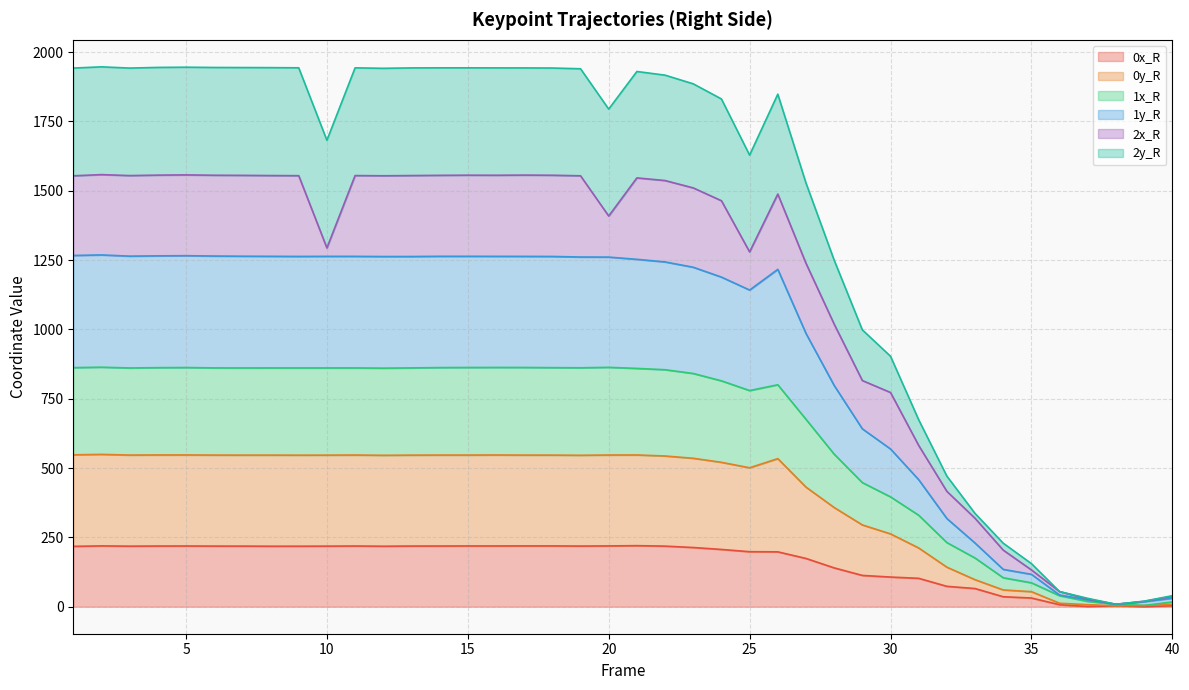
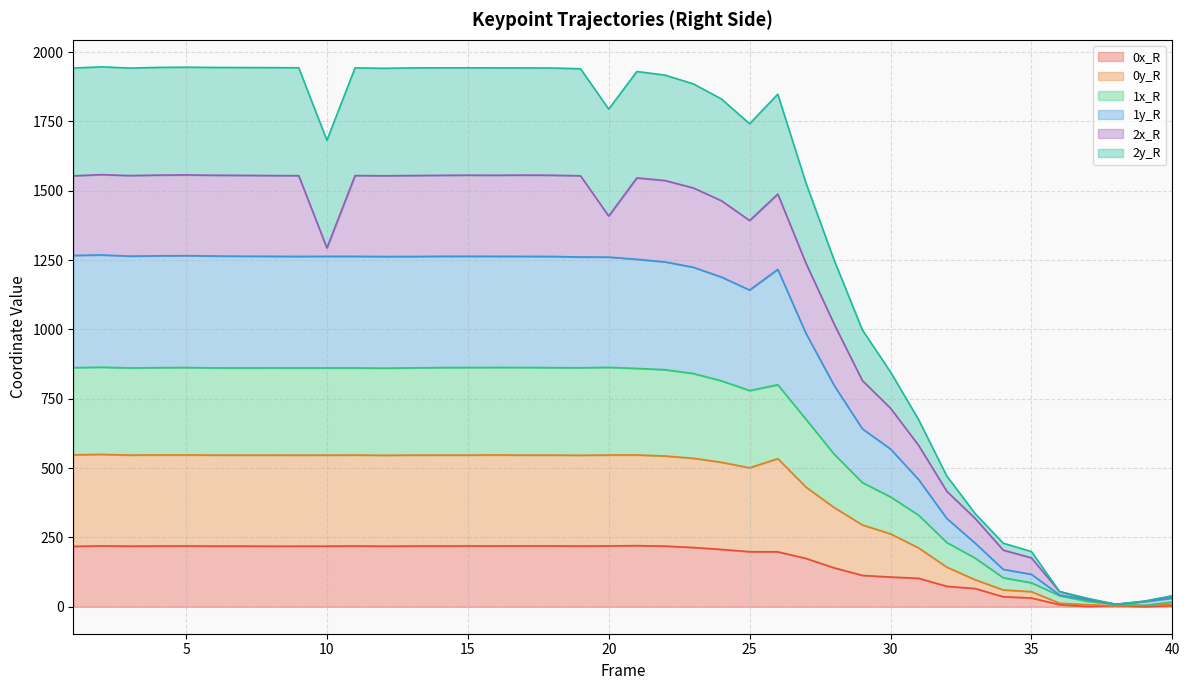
  {
    "2x_R": {
      "5": 290,
      "10": 30,
      "15": 290,
      "20": 150,
-     "25": 140,
-     "30": 200,
-     "35": 20
+     "25": 250,
+     "30": 150,
+     "35": 60
    }
  }
